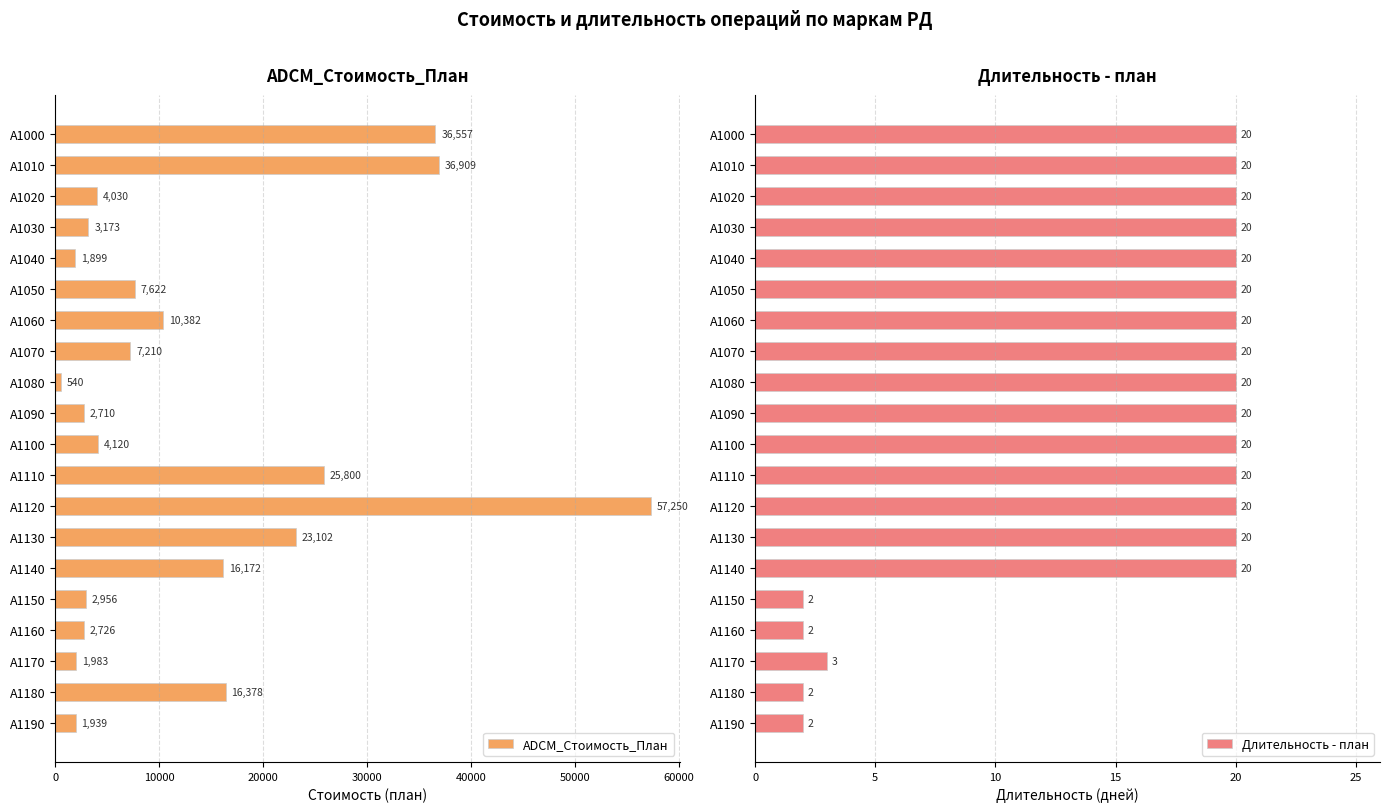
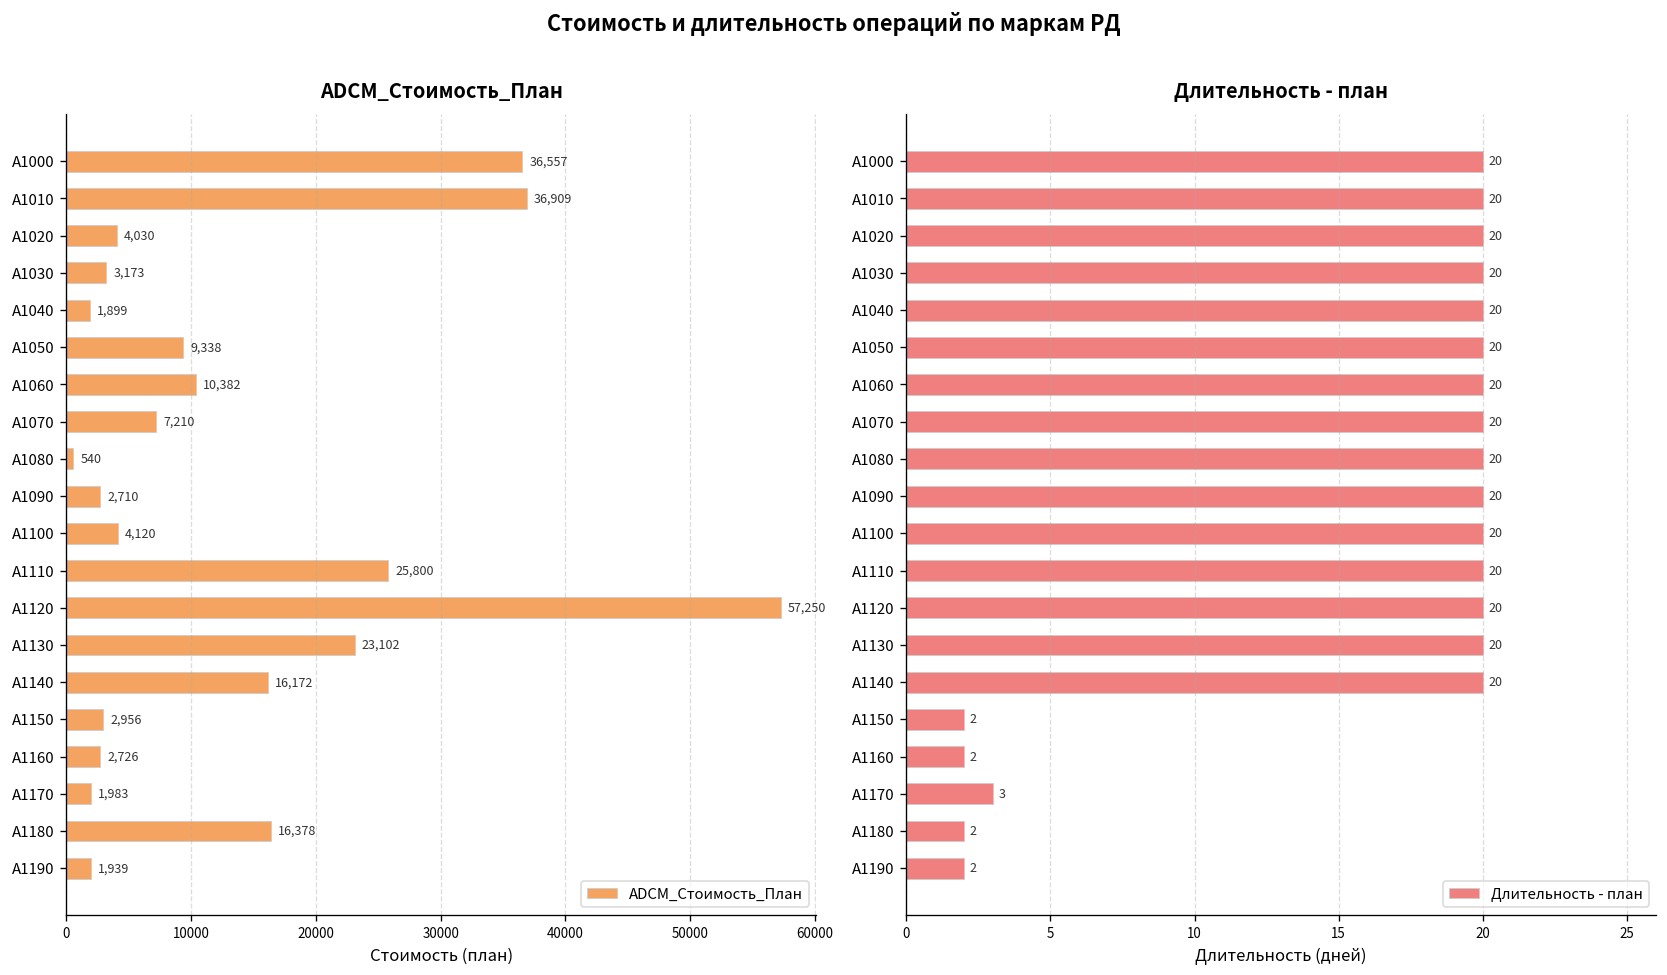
  {
    "ADCM_Стоимость_План": {
      "A1000": "36,557",
      "A1010": "36,909",
      "A1020": "4,030",
      "A1030": "3,173",
      "A1040": "1,899",
-     "A1050": "7,622",
+     "A1050": "9,338",
      "A1060": "10,382",
      "A1070": "7,210",
      "A1080": "540",
      "A1090": "2,710",
      "A1100": "4,120",
      "A1110": "25,800",
      "A1120": "57,250",
      "A1130": "23,102",
      "A1140": "16,172",
      "A1150": "2,956",
      "A1160": "2,726",
      "A1170": "1,983",
      "A1180": "16,378",
      "A1190": "1,939"
    },
    "Длительность - план": {
      "A1000": "20",
      "A1010": "20",
      "A1020": "20",
      "A1030": "20",
      "A1040": "20",
      "A1050": "20",
      "A1060": "20",
      "A1070": "20",
      "A1080": "20",
      "A1090": "20",
      "A1100": "20",
      "A1110": "20",
      "A1120": "20",
      "A1130": "20",
      "A1140": "20",
      "A1150": "2",
      "A1160": "2",
      "A1170": "3",
      "A1180": "2",
      "A1190": "2"
    }
  }
